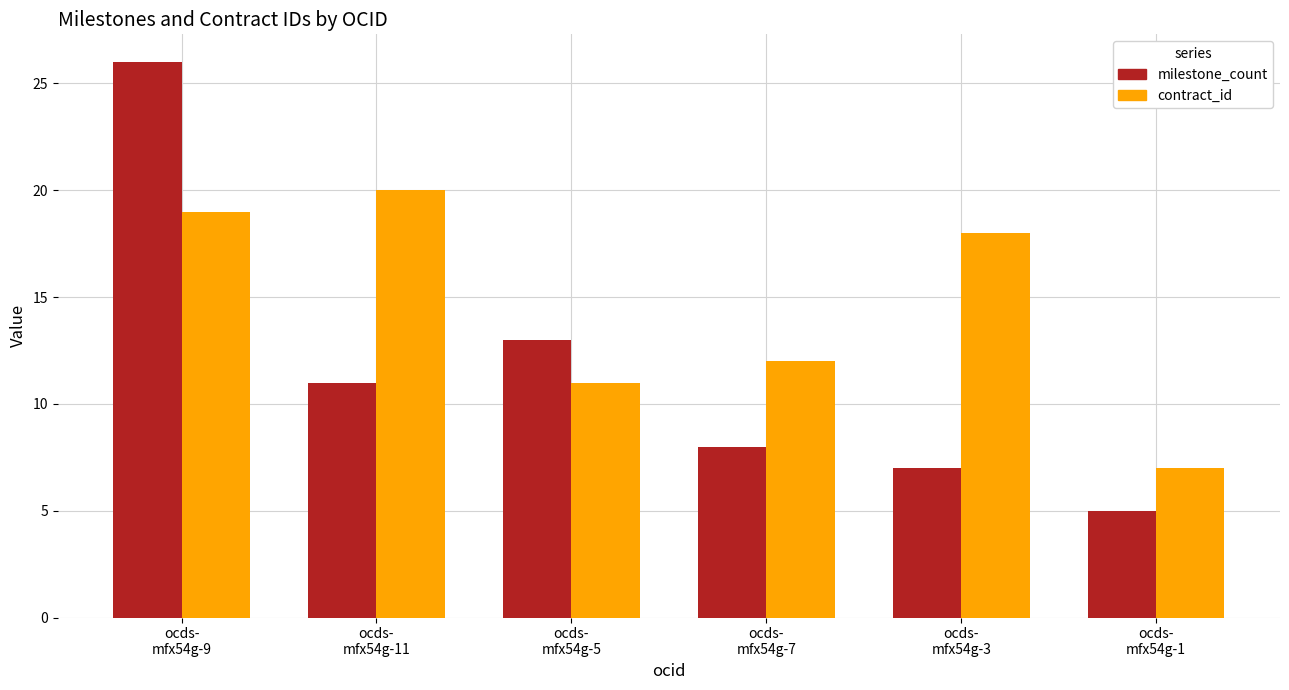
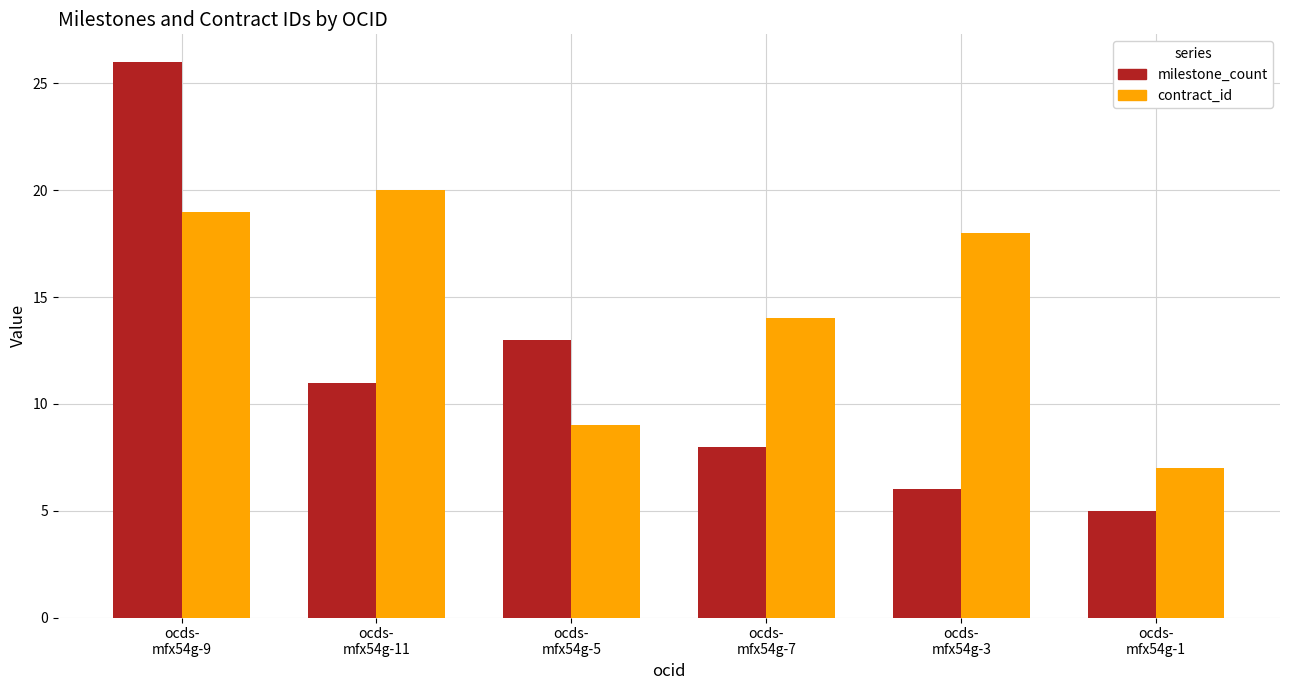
  {
    "milestone_count": {
      "ocds- mfx54g-9": 26,
      "ocds- mfx54g-11": 11,
      "ocds- mfx54g-5": 13,
      "ocds- mfx54g-7": 8,
-     "ocds- mfx54g-3": 7,
+     "ocds- mfx54g-3": 6,
      "ocds- mfx54g-1": 5
    },
    "contract_id": {
      "ocds- mfx54g-9": 19,
      "ocds- mfx54g-11": 20,
-     "ocds- mfx54g-5": 11,
-     "ocds- mfx54g-7": 12,
+     "ocds- mfx54g-5": 9,
+     "ocds- mfx54g-7": 14,
      "ocds- mfx54g-3": 18,
      "ocds- mfx54g-1": 7
    }
  }
